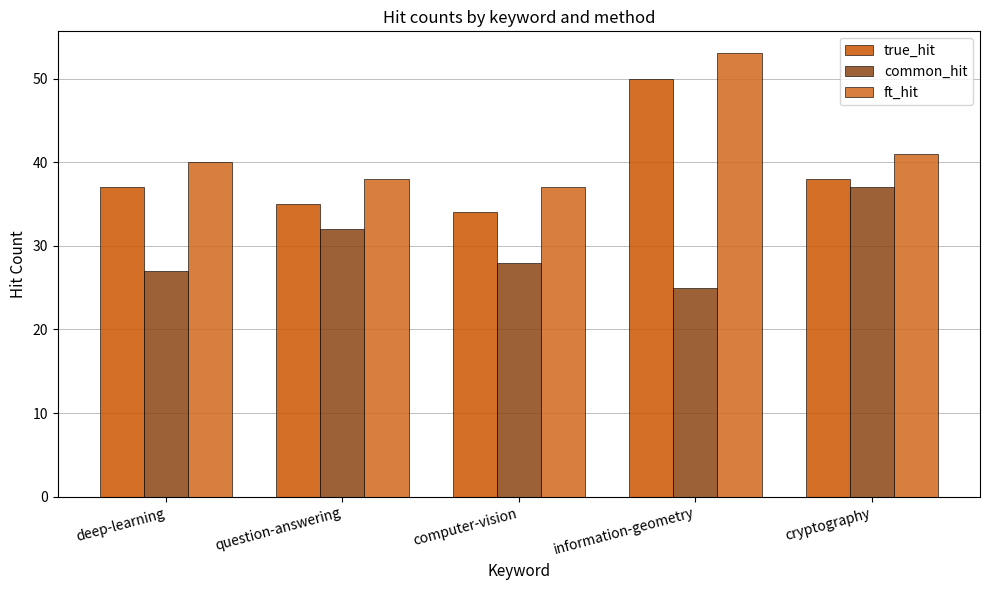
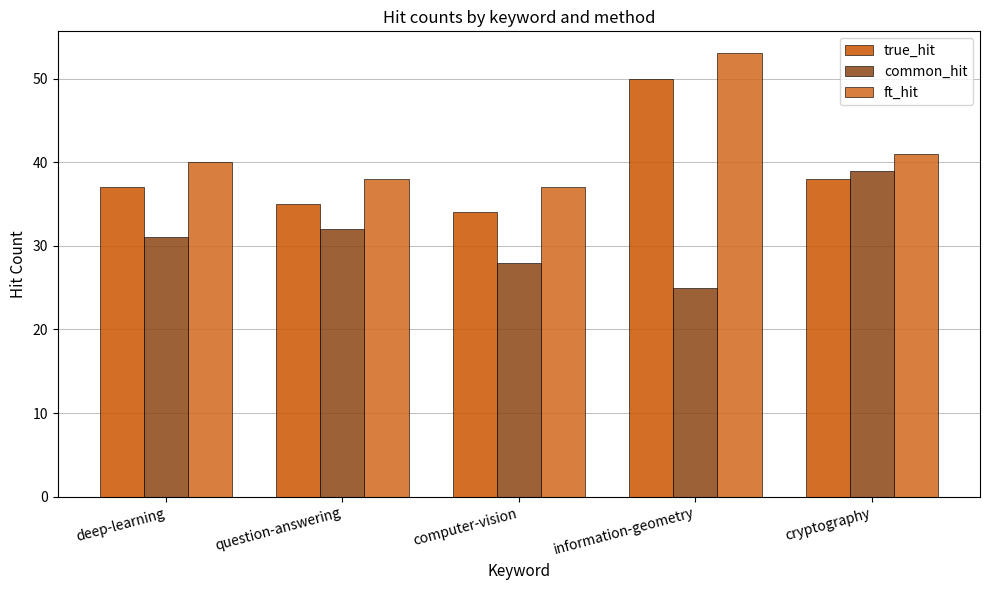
  {
    "common_hit": {
-     "deep-learning": 27,
+     "deep-learning": 31,
      "question-answering": 32,
      "computer-vision": 28,
      "information-geometry": 25,
-     "cryptography": 37
+     "cryptography": 39
    }
  }
